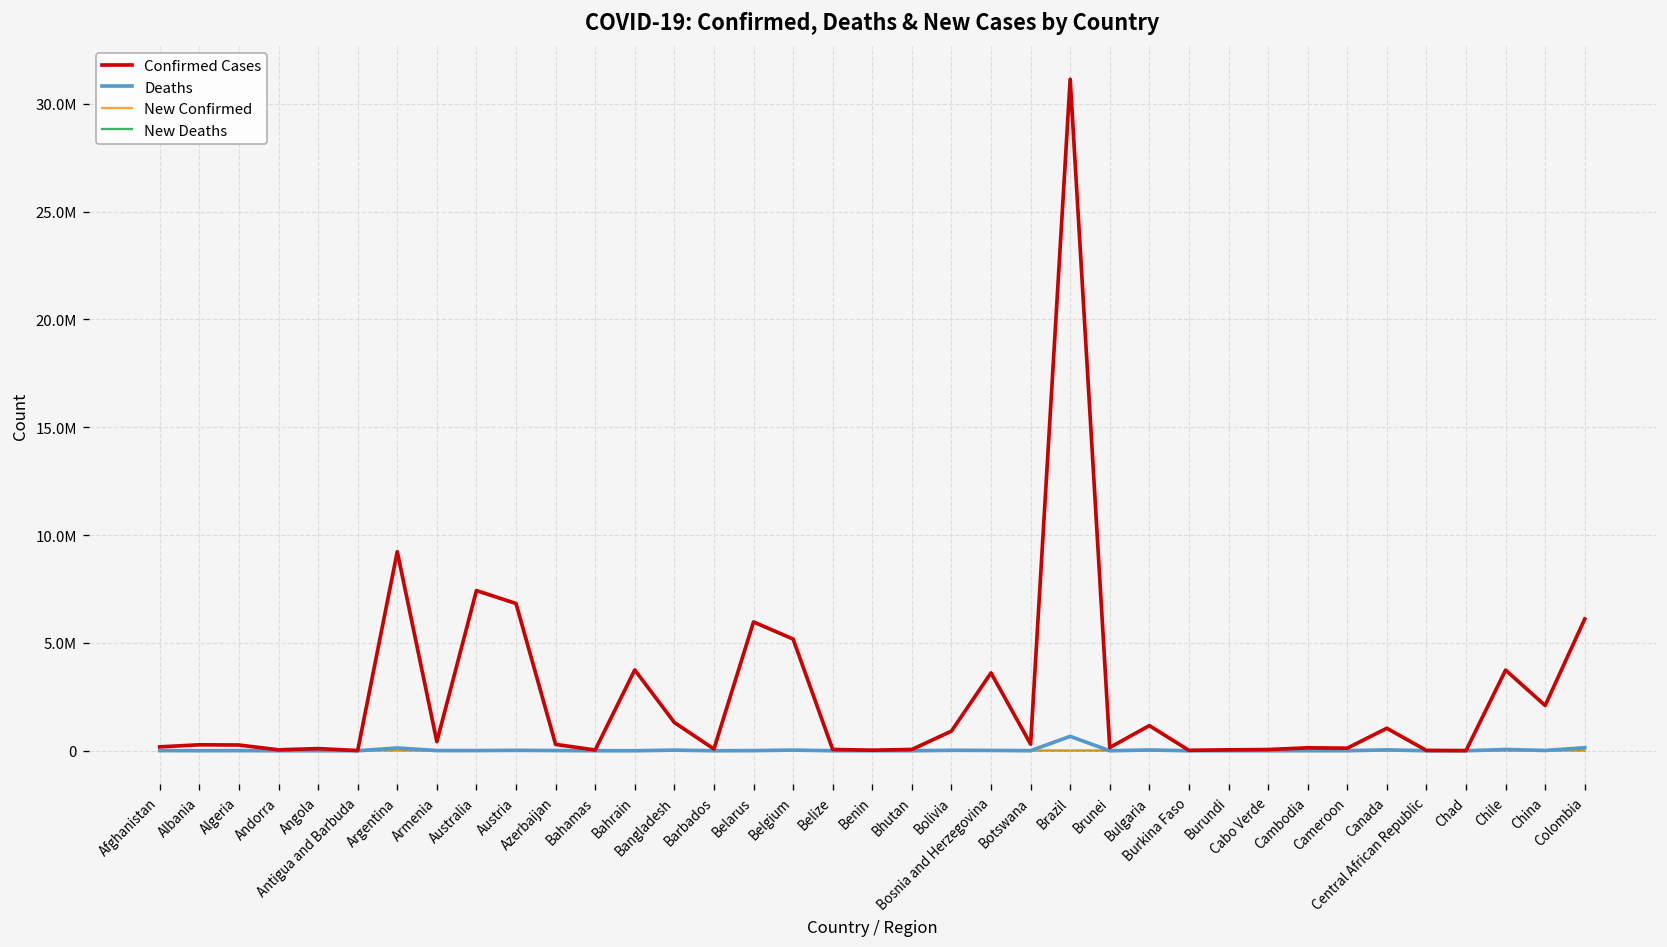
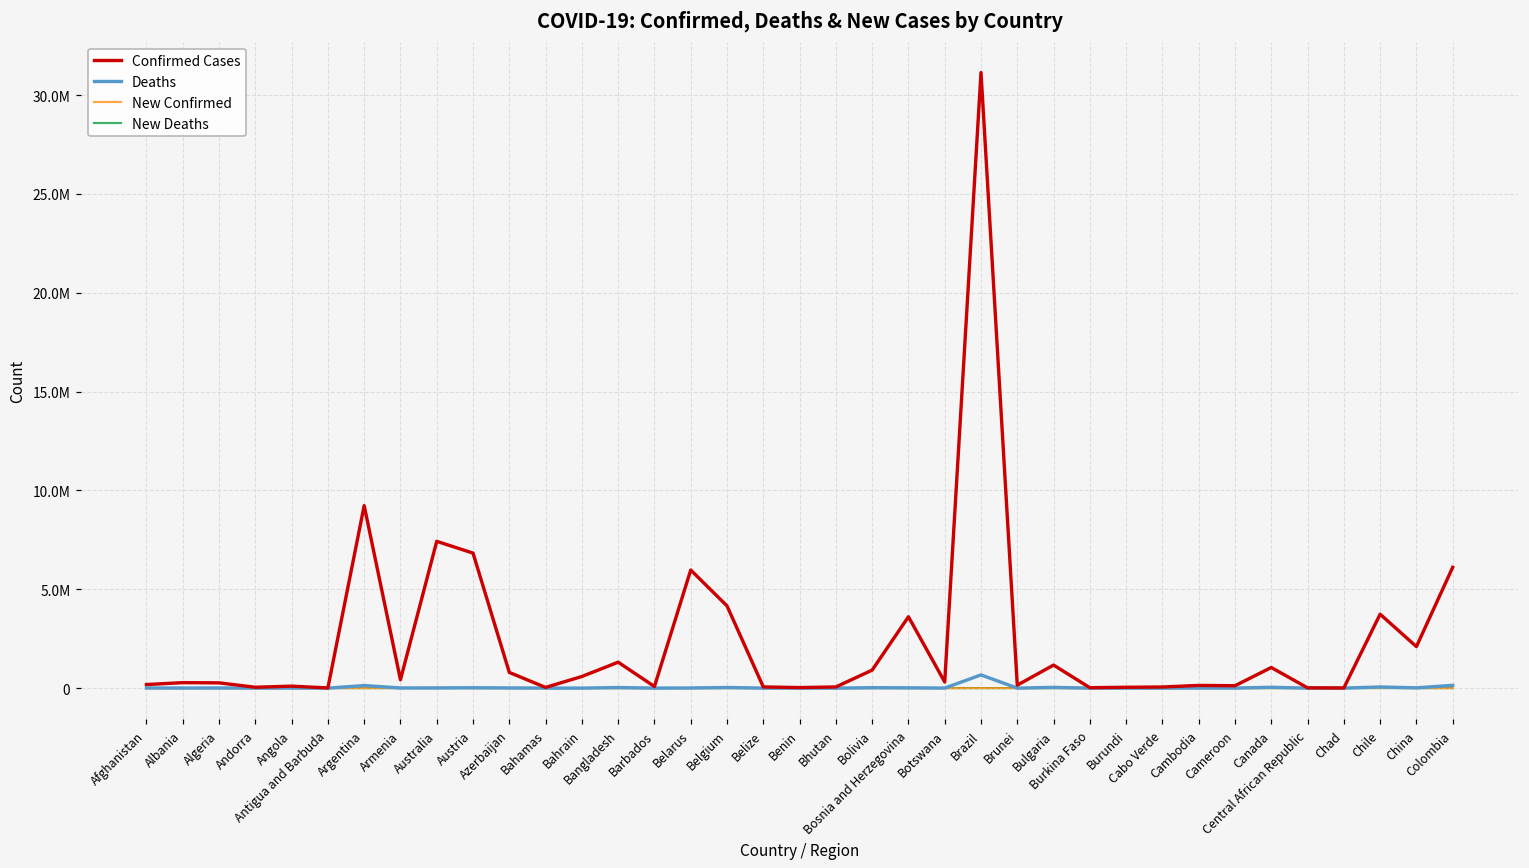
  {
    "Confirmed Cases": {
      "Afghanistan": 200000,
      "Albania": 300000,
      "Algeria": 300000,
      "Argentina": 9200000,
      "Armenia": 400000,
      "Australia": 7400000,
      "Austria": 6800000,
-     "Azerbaijan": 300000,
-     "Bahrain": 3700000,
+     "Azerbaijan": 800000,
+     "Bahrain": 600000,
      "Bangladesh": 1300000,
      "Belarus": 6000000,
-     "Belgium": 5200000,
+     "Belgium": 4200000,
      "Bolivia": 900000,
      "Bosnia and Herzegovina": 3600000,
      "Botswana": 300000,
      "Brazil": 31100000,
      "Brunei": 200000,
      "Bulgaria": 1200000,
      "Canada": 1000000,
      "Chile": 3700000,
      "China": 2100000,
      "Colombia": 6100000
    },
    "Deaths": {
      "Brazil": 700000
    },
    "New Deaths": {
      "Brazil": 0
    }
  }
